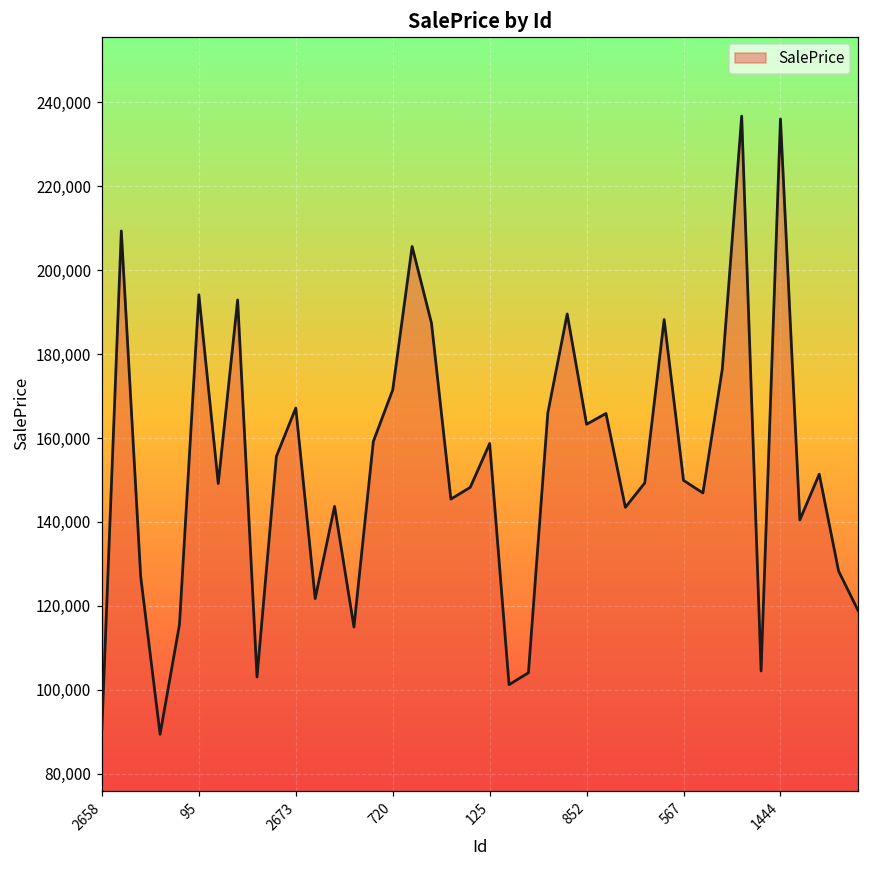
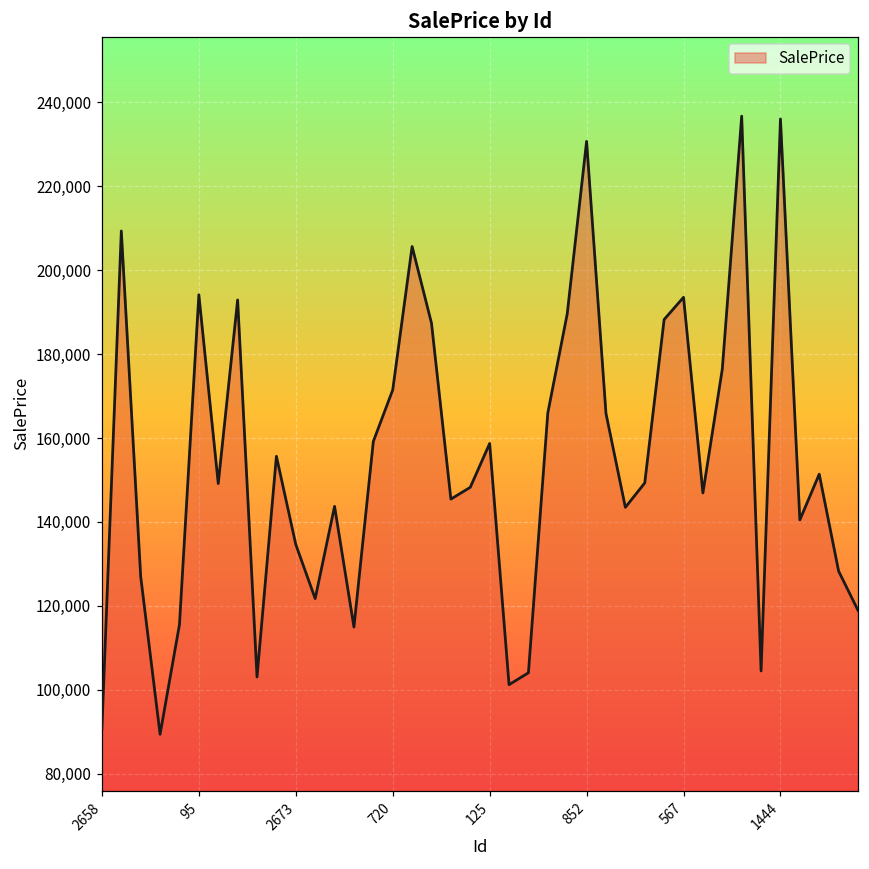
  {
    "2658": "91,000",
    "95": "194,000",
-   "2673": "167,000",
+   "2673": "135,000",
    "720": "171,000",
    "125": "159,000",
-   "852": "163,000",
-   "567": "150,000",
+   "852": "231,000",
+   "567": "194,000",
    "1444": "236,000"
  }
